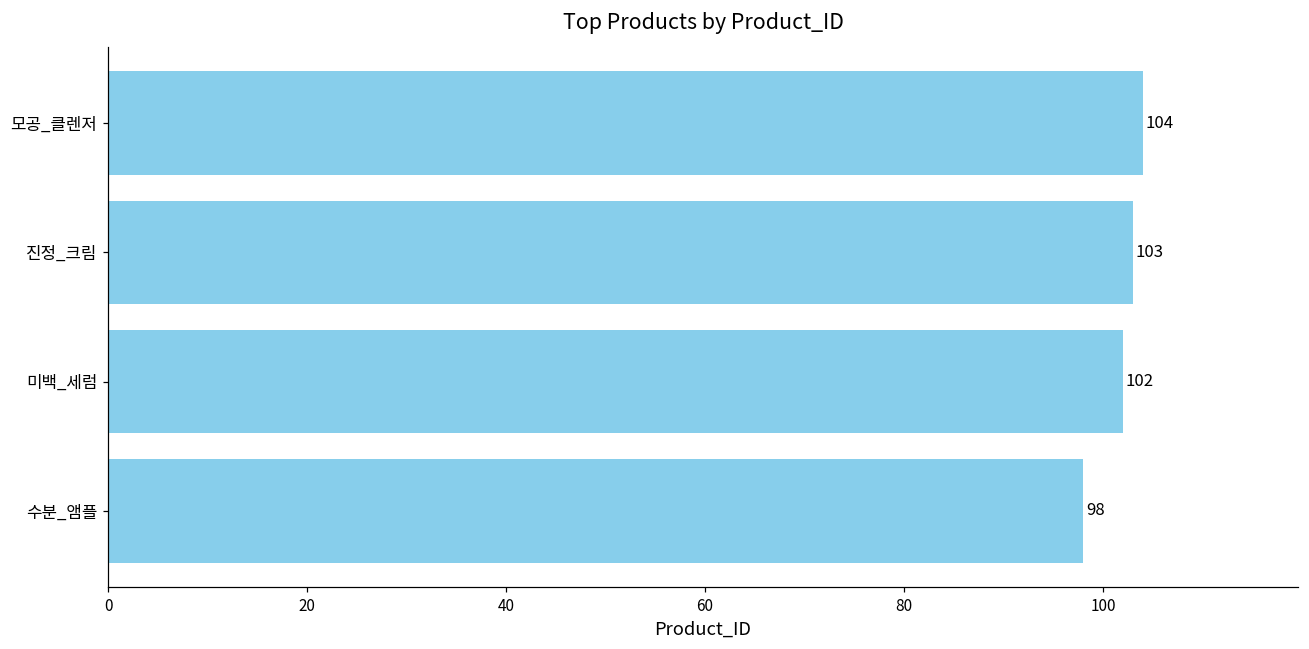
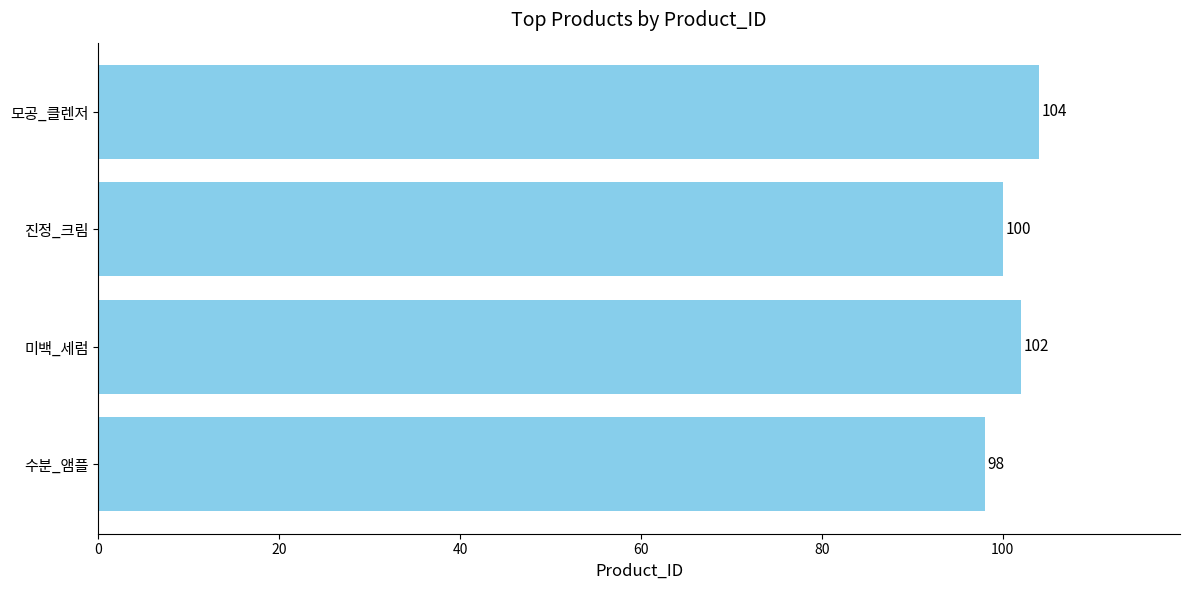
  {
    "모공_클렌저": 104,
-   "진정_크림": 103,
+   "진정_크림": 100,
    "미백_세럼": 102,
    "수분_앰플": 98
  }
